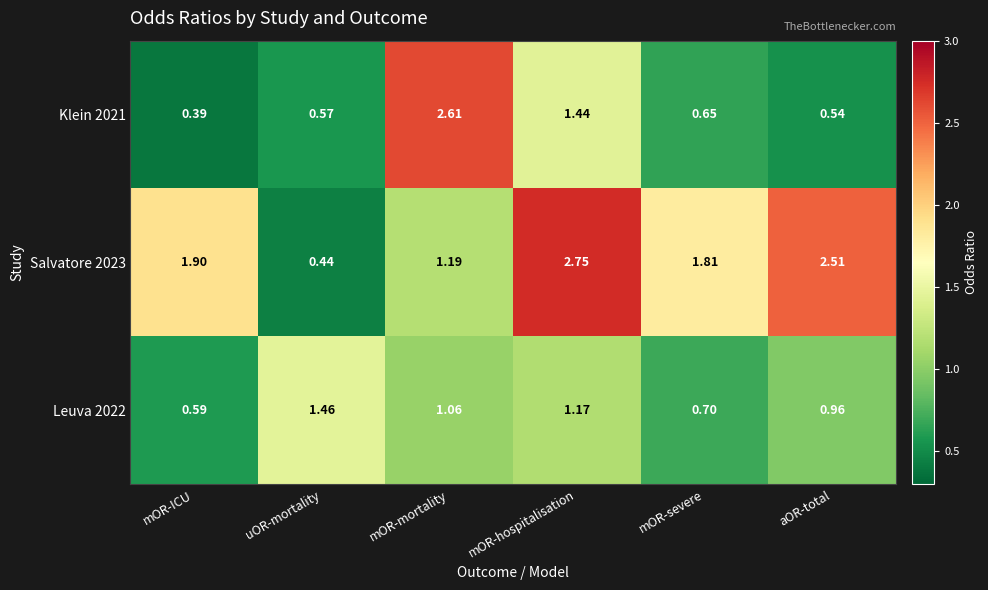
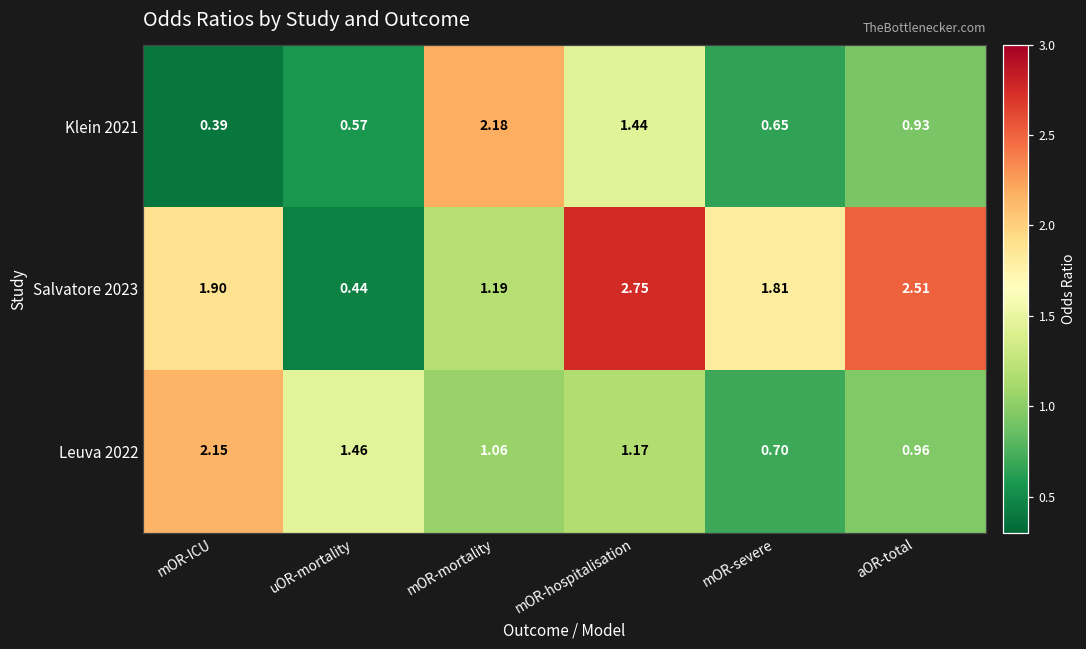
  {
    "Klein 2021": {
      "mOR-ICU": 0.39,
      "uOR-mortality": 0.57,
-     "mOR-mortality": 2.61,
+     "mOR-mortality": 2.18,
      "mOR-hospitalisation": 1.44,
      "mOR-severe": 0.65,
-     "aOR-total": 0.54
+     "aOR-total": 0.93
    },
    "Salvatore 2023": {
      "mOR-ICU": 1.90,
      "uOR-mortality": 0.44,
      "mOR-mortality": 1.19,
      "mOR-hospitalisation": 2.75,
      "mOR-severe": 1.81,
      "aOR-total": 2.51
    },
    "Leuva 2022": {
-     "mOR-ICU": 0.59,
+     "mOR-ICU": 2.15,
      "uOR-mortality": 1.46,
      "mOR-mortality": 1.06,
      "mOR-hospitalisation": 1.17,
      "mOR-severe": 0.70,
      "aOR-total": 0.96
    }
  }
